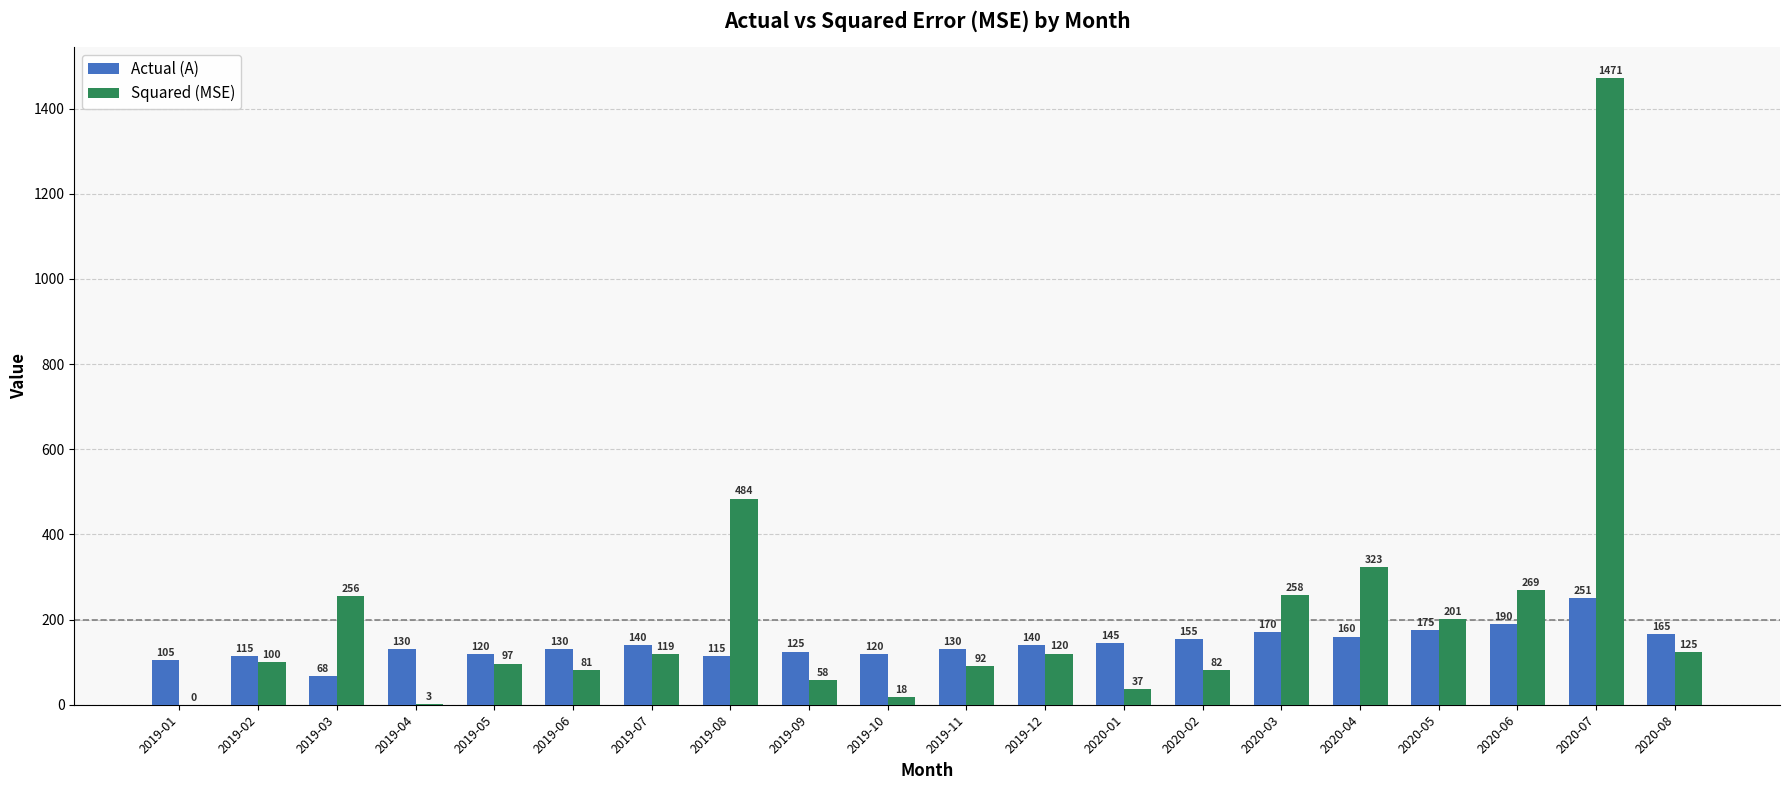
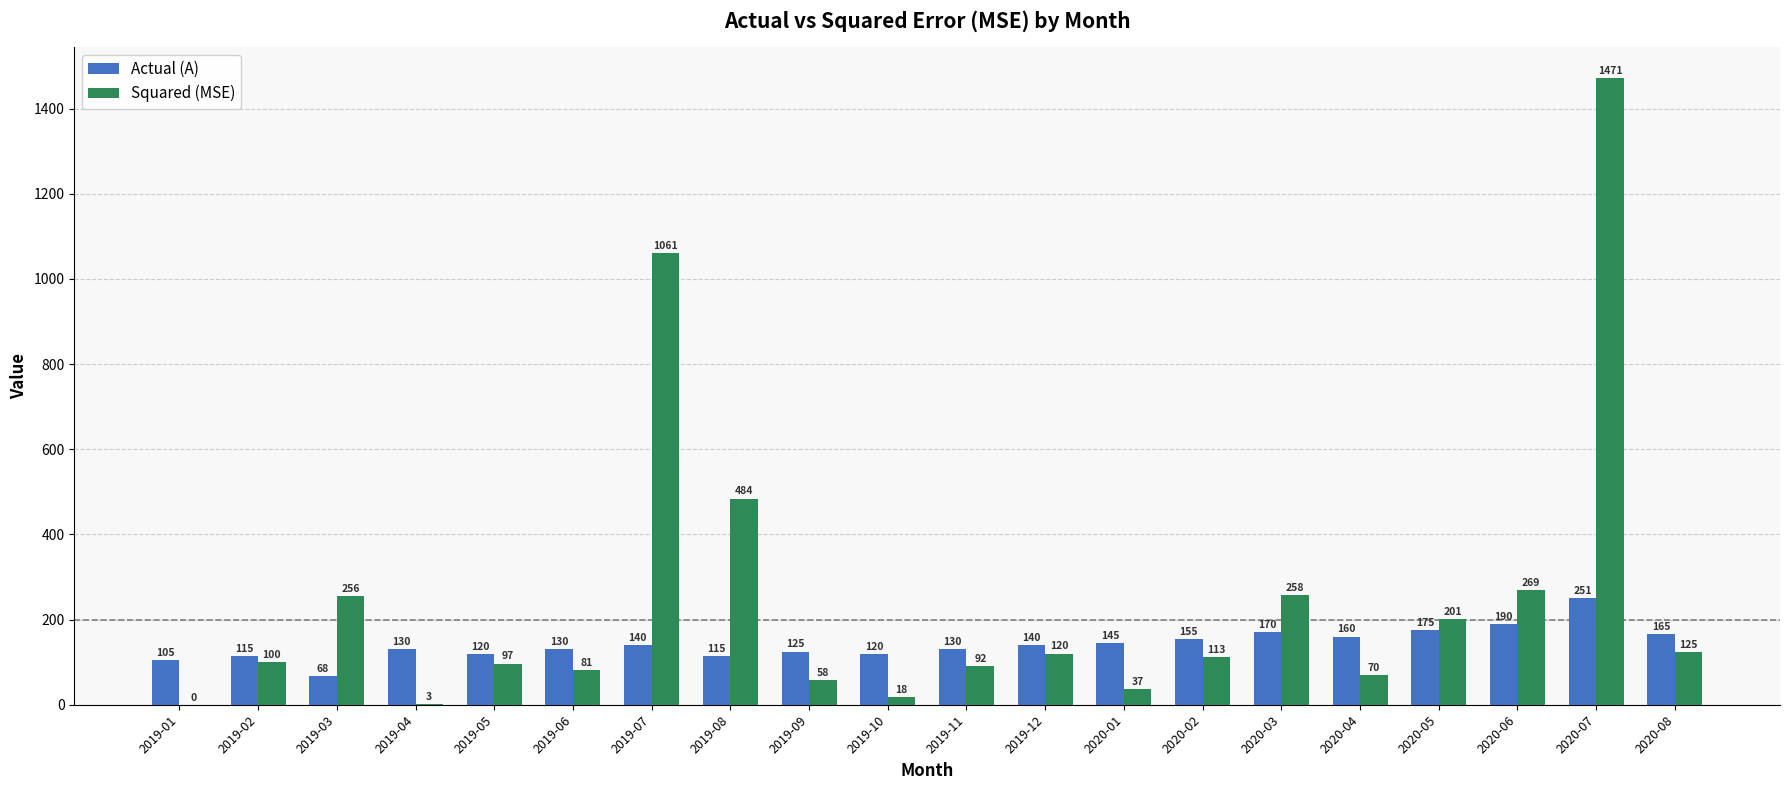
  {
    "Actual (A)": {
      "2019-01": 105,
      "2019-02": 115,
      "2019-03": 68,
      "2019-04": 130,
      "2019-05": 120,
      "2019-06": 130,
      "2019-07": 140,
      "2019-08": 115,
      "2019-09": 125,
      "2019-10": 120,
      "2019-11": 130,
      "2019-12": 140,
      "2020-01": 145,
      "2020-02": 155,
      "2020-03": 170,
      "2020-04": 160,
      "2020-05": 175,
      "2020-06": 190,
      "2020-07": 251,
      "2020-08": 165
    },
    "Squared (MSE)": {
      "2019-01": 0,
      "2019-02": 100,
      "2019-03": 256,
      "2019-04": 3,
      "2019-05": 97,
      "2019-06": 81,
-     "2019-07": 119,
+     "2019-07": 1061,
      "2019-08": 484,
      "2019-09": 58,
      "2019-10": 18,
      "2019-11": 92,
      "2019-12": 120,
      "2020-01": 37,
-     "2020-02": 82,
+     "2020-02": 113,
      "2020-03": 258,
-     "2020-04": 323,
+     "2020-04": 70,
      "2020-05": 201,
      "2020-06": 269,
      "2020-07": 1471,
      "2020-08": 125
    }
  }
